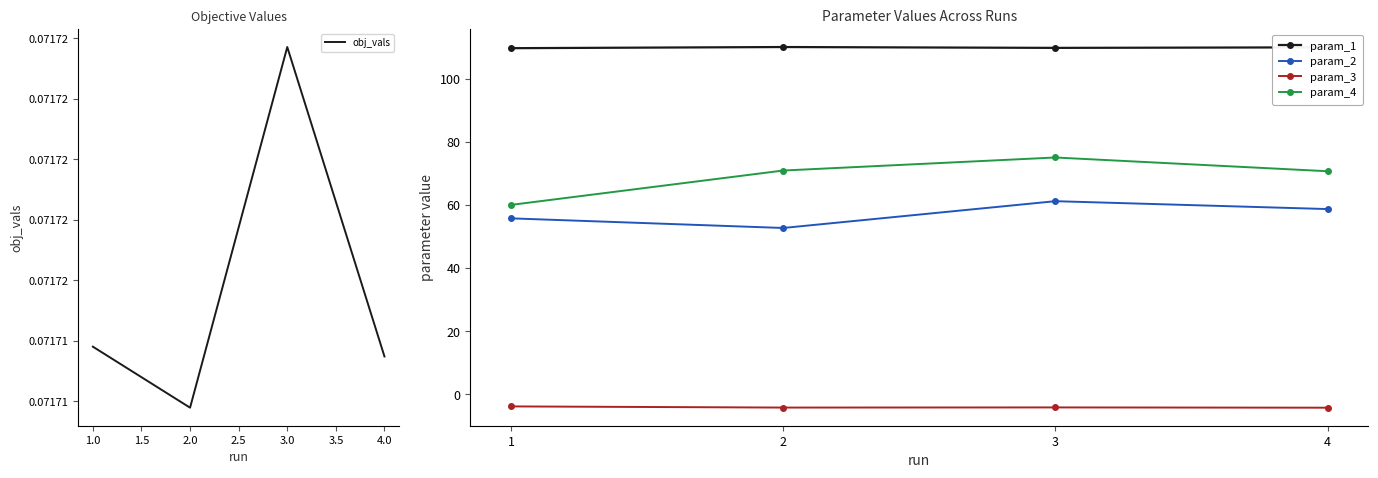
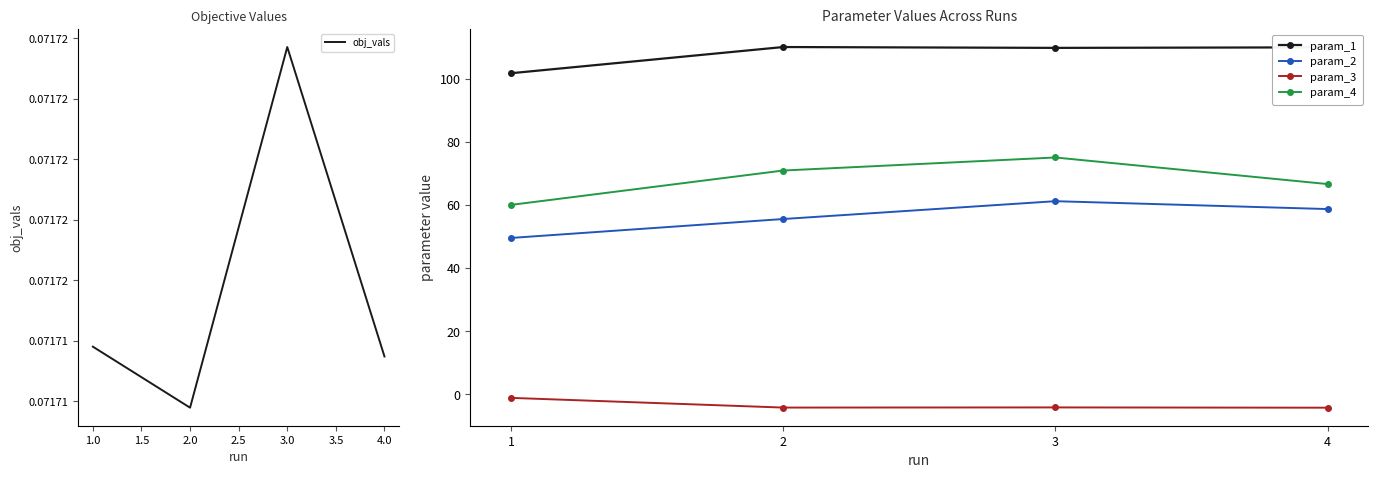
  {
    "Parameter Values Across Runs": {
      "param_1": {
-       "1": 110,
+       "1": 102,
        "2": 110,
        "3": 110
      },
      "param_2": {
-       "1": 56,
-       "2": 53,
+       "1": 50,
+       "2": 56,
        "3": 61,
        "4": 59
      },
      "param_3": {
-       "1": -4,
+       "1": -1,
        "2": -4,
        "3": -4,
        "4": -4
      },
      "param_4": {
        "1": 60,
        "2": 71,
        "3": 75,
-       "4": 71
+       "4": 67
      }
    }
  }
